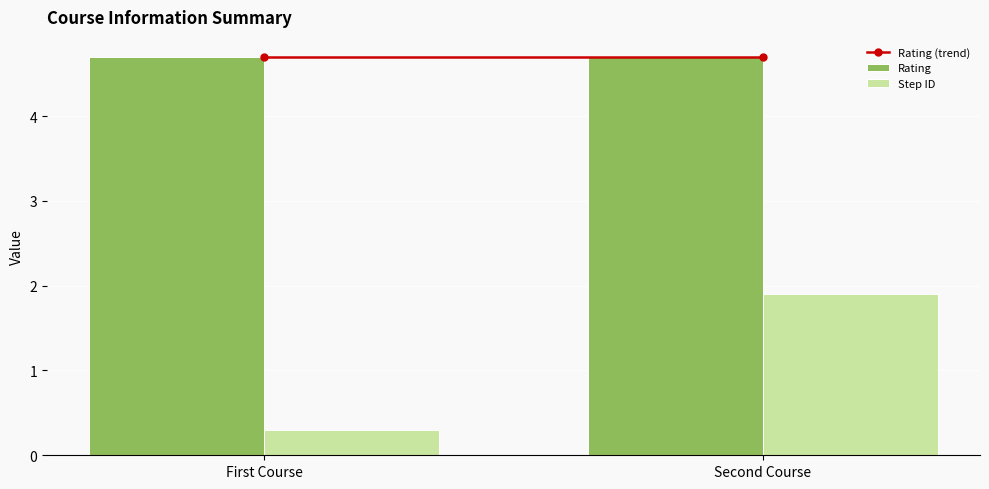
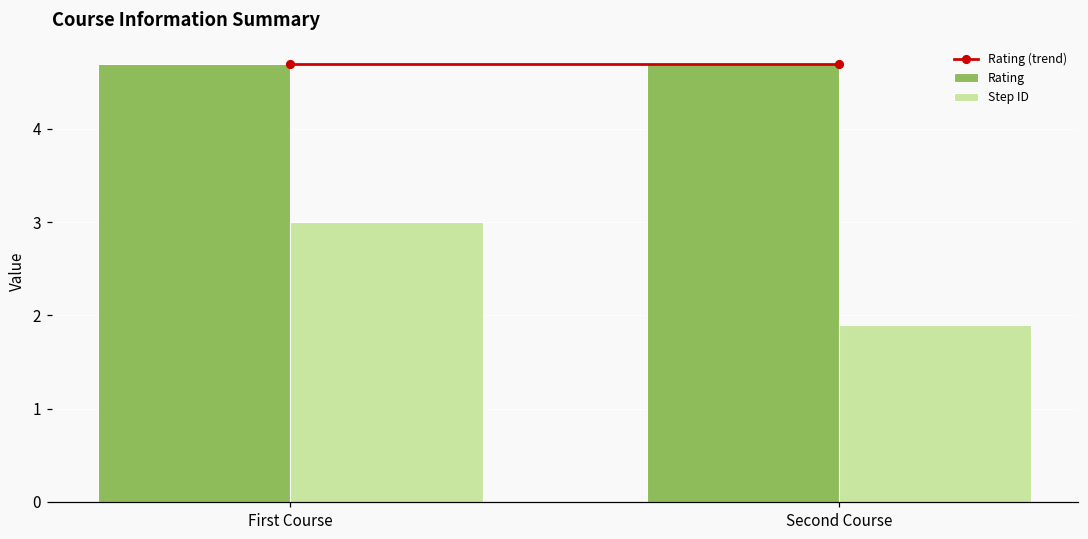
  {
    "Rating": {
      "First Course": 4.7,
      "Second Course": 4.7
    },
    "Rating (trend)": {
      "First Course": 4.7,
      "Second Course": 4.7
    },
    "Step ID": {
-     "First Course": 0.3,
+     "First Course": 3.0,
      "Second Course": 1.9
    }
  }
